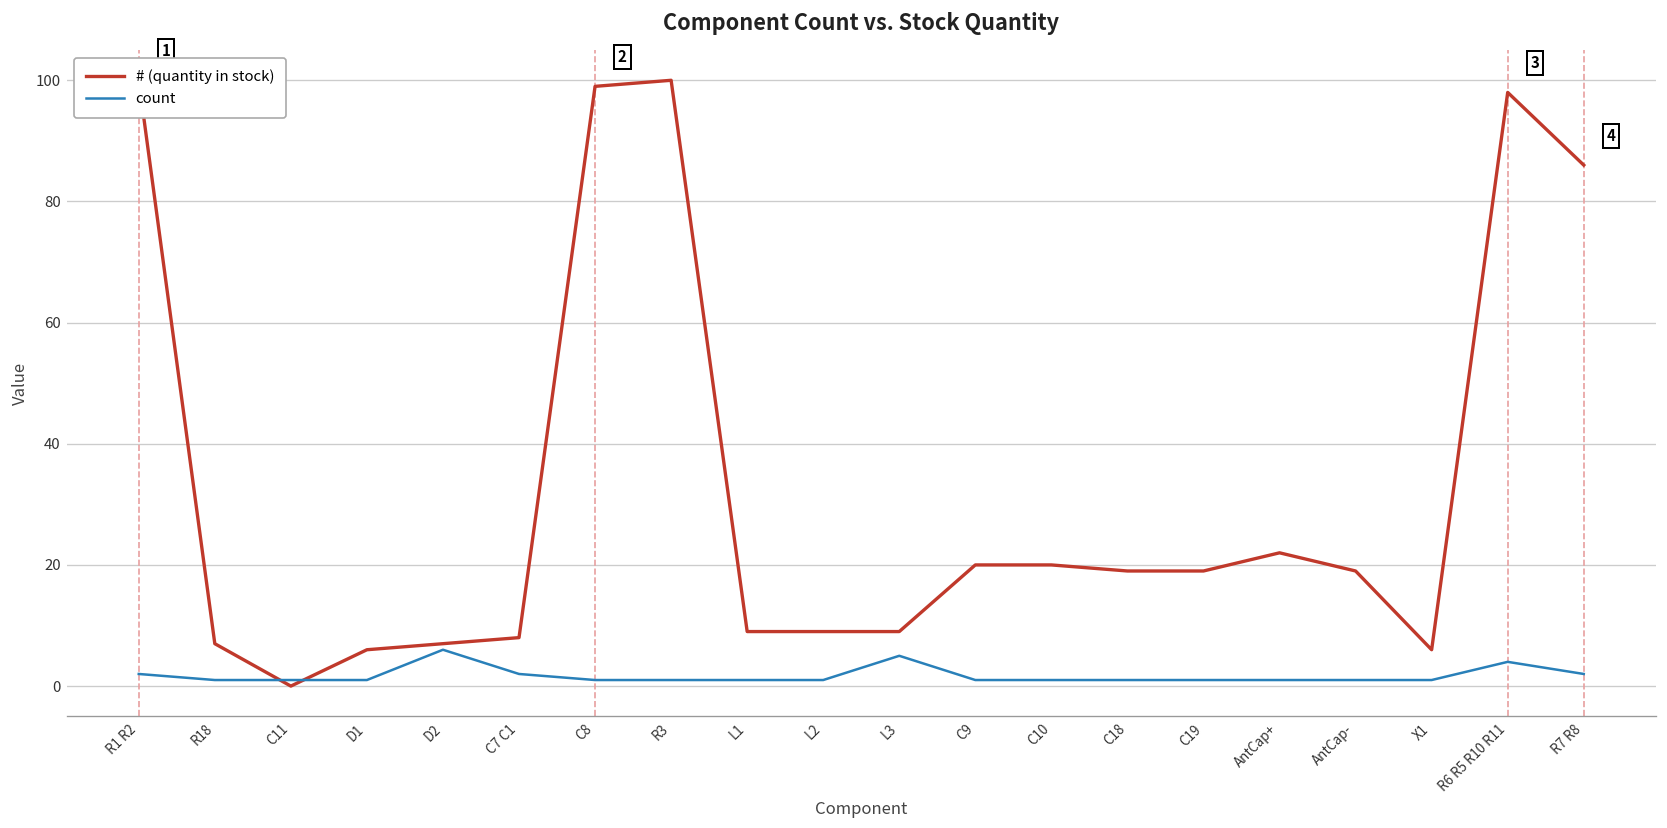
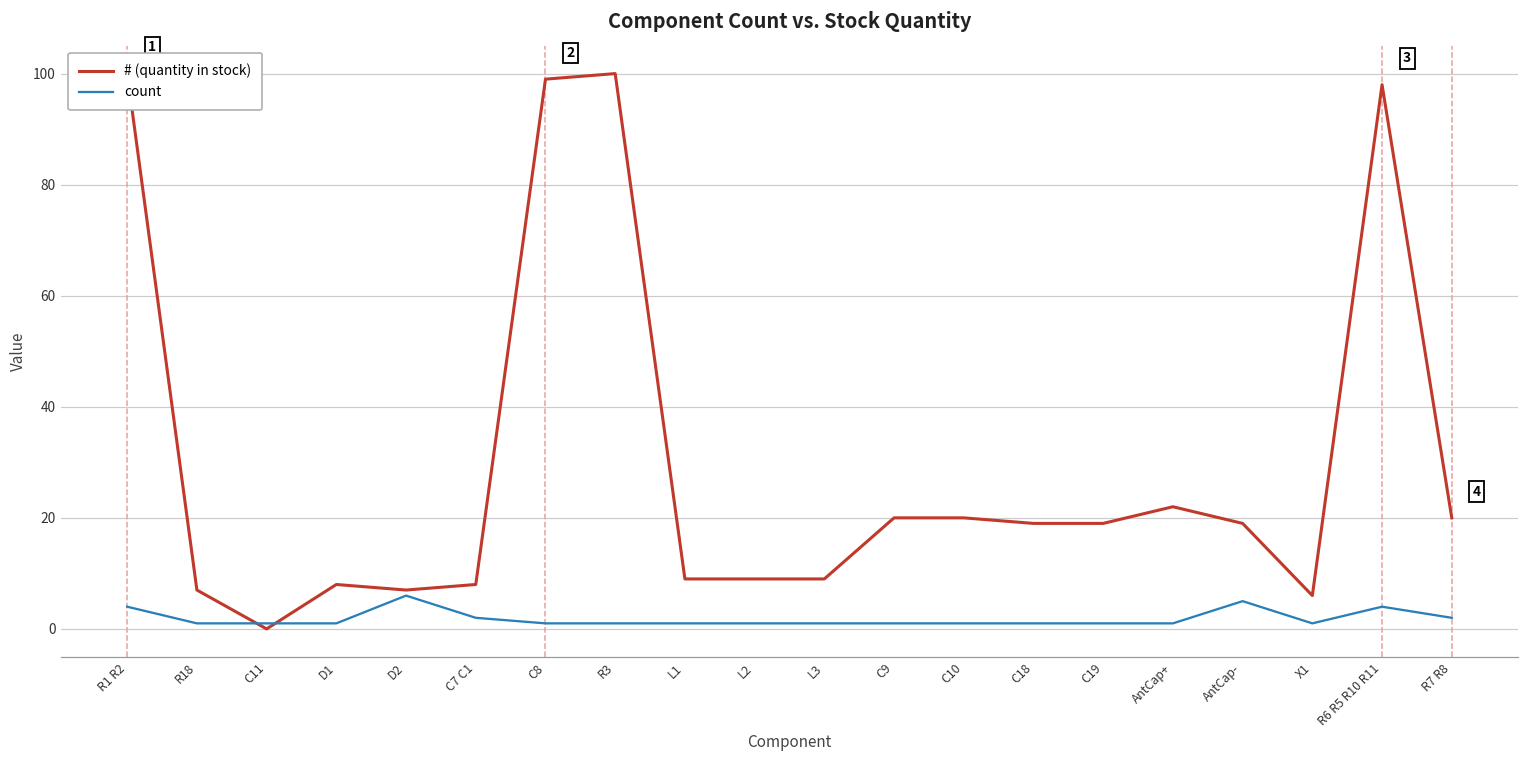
  {
    "# (quantity in stock)": {
      "R18": 7,
      "C11": 0,
-     "D1": 6,
+     "D1": 8,
      "D2": 7,
      "C7 C1": 8,
      "C8": 99,
      "R3": 100,
      "L1": 9,
      "L2": 9,
      "L3": 9,
      "C9": 20,
      "C10": 20,
      "C18": 19,
      "C19": 19,
      "AntCap+": 22,
      "AntCap-": 19,
      "X1": 6,
      "R6 R5 R10 R11": 98,
-     "R7 R8": 86
+     "R7 R8": 20
    },
    "count": {
-     "R1 R2": 2,
+     "R1 R2": 4,
      "R18": 1,
      "C11": 1,
      "D1": 1,
      "D2": 6,
      "C7 C1": 2,
      "C8": 1,
      "R3": 1,
      "L1": 1,
      "L2": 1,
-     "L3": 5,
+     "L3": 1,
      "C9": 1,
      "C10": 1,
      "C18": 1,
      "C19": 1,
      "AntCap+": 1,
-     "AntCap-": 1,
+     "AntCap-": 5,
      "X1": 1,
      "R6 R5 R10 R11": 4,
      "R7 R8": 2
    }
  }
